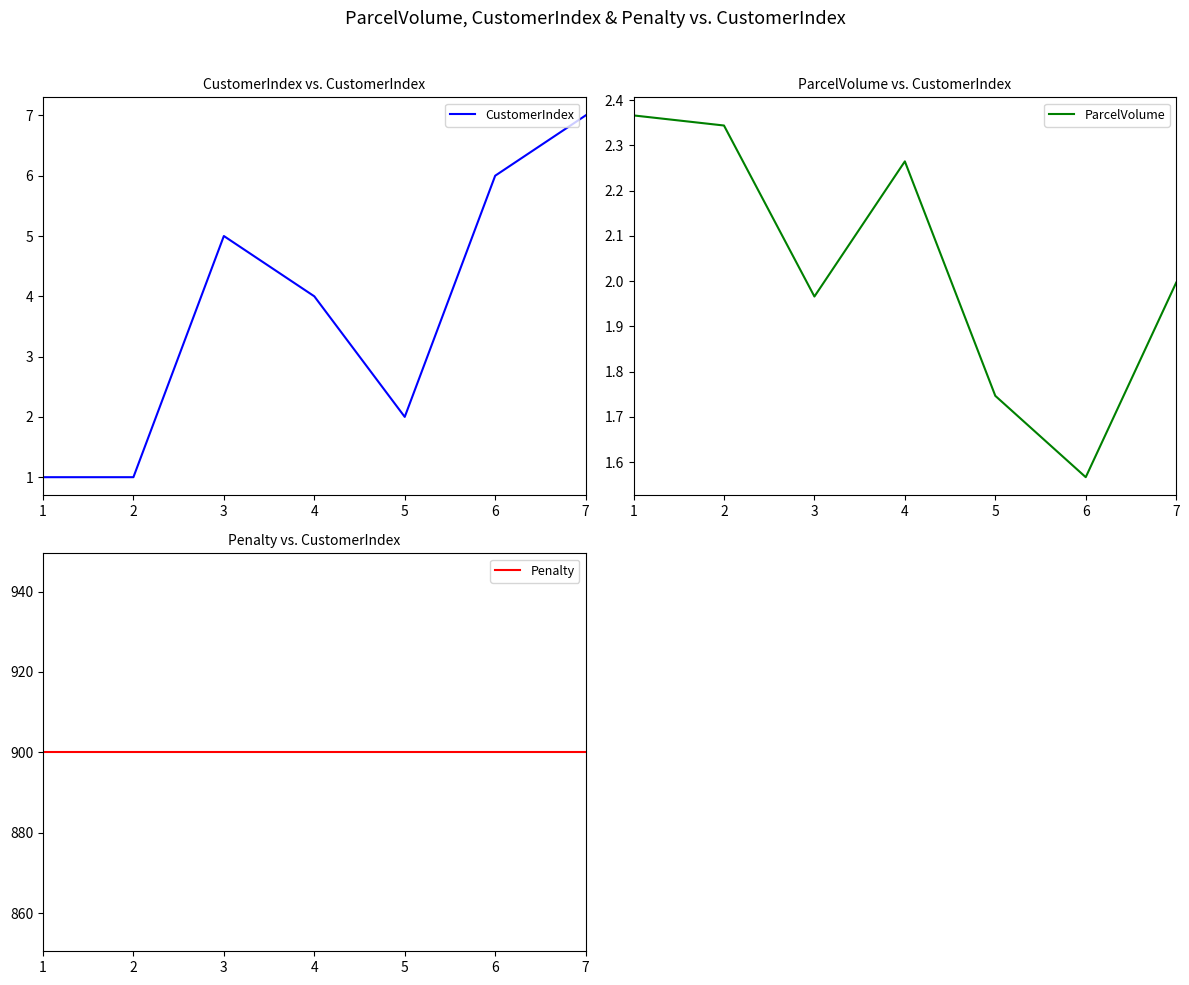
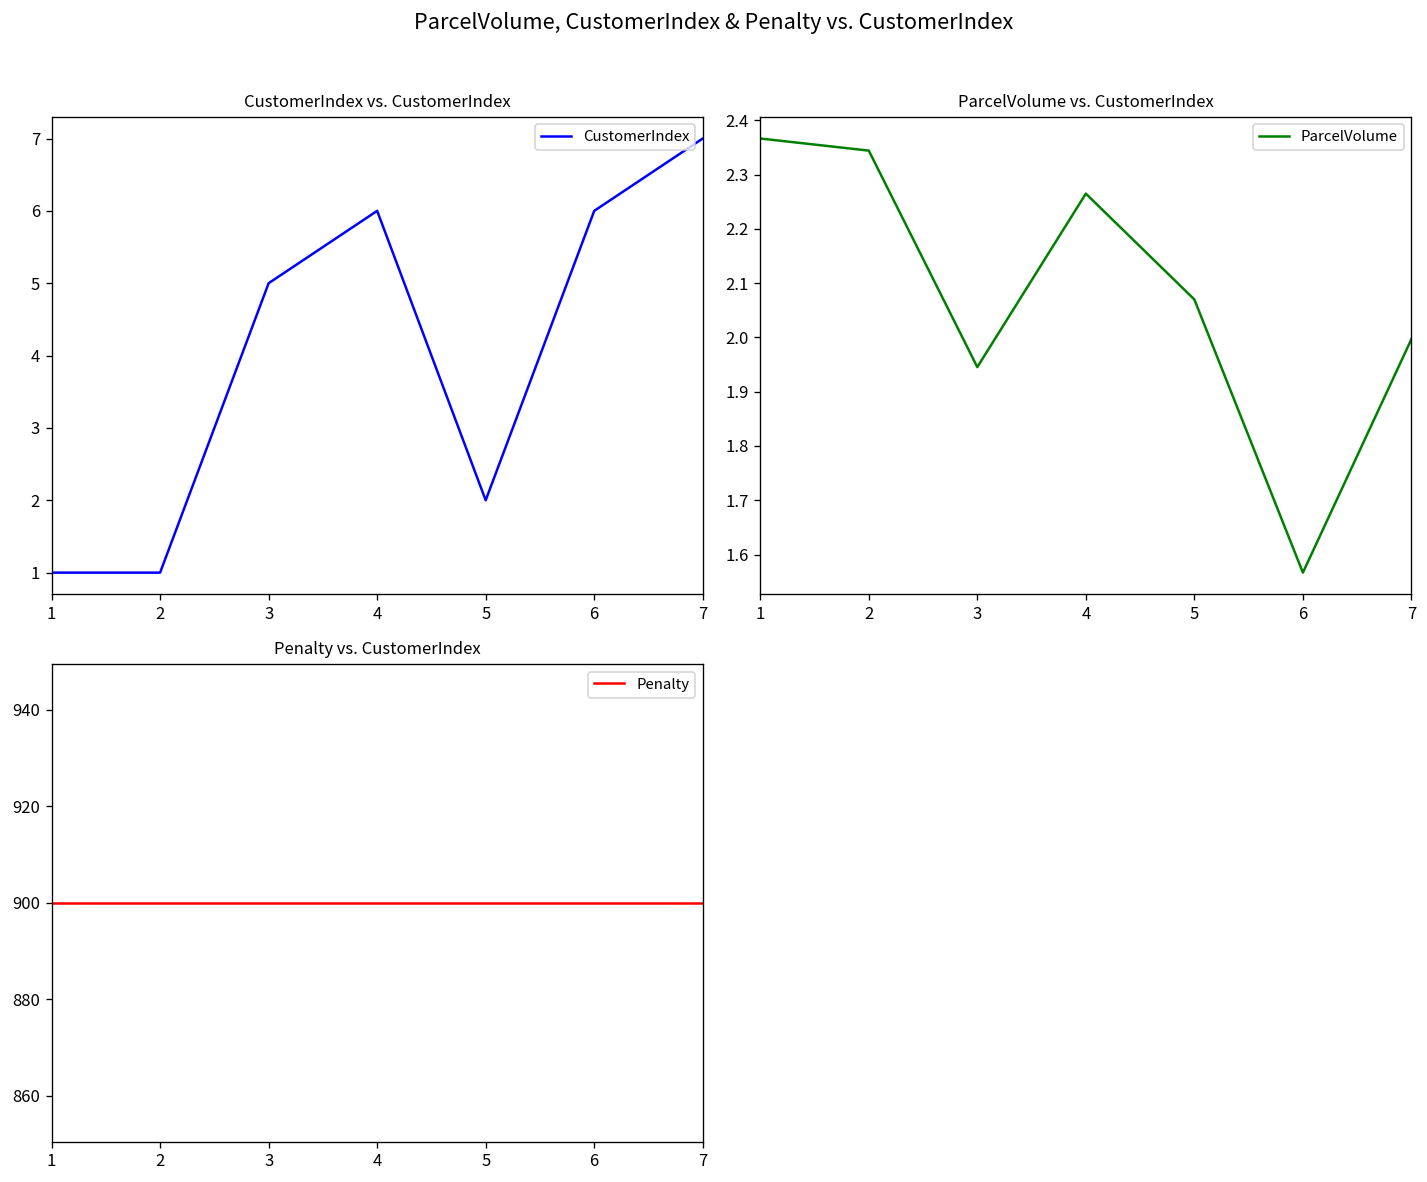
  {
    "CustomerIndex vs. CustomerIndex": {
      "1": 1,
      "2": 1,
      "3": 5,
-     "4": 4,
+     "4": 6,
      "5": 2,
      "6": 6,
      "7": 7
    },
    "ParcelVolume vs. CustomerIndex": {
      "1": 2.37,
      "2": 2.34,
-     "3": 1.97,
+     "3": 1.95,
      "4": 2.26,
-     "5": 1.75,
+     "5": 2.07,
      "6": 1.57,
      "7": 2.00
    },
    "Penalty vs. CustomerIndex": {
      "1": 900,
      "2": 900,
      "3": 900,
      "4": 900,
      "5": 900,
      "6": 900,
      "7": 900
    }
  }
